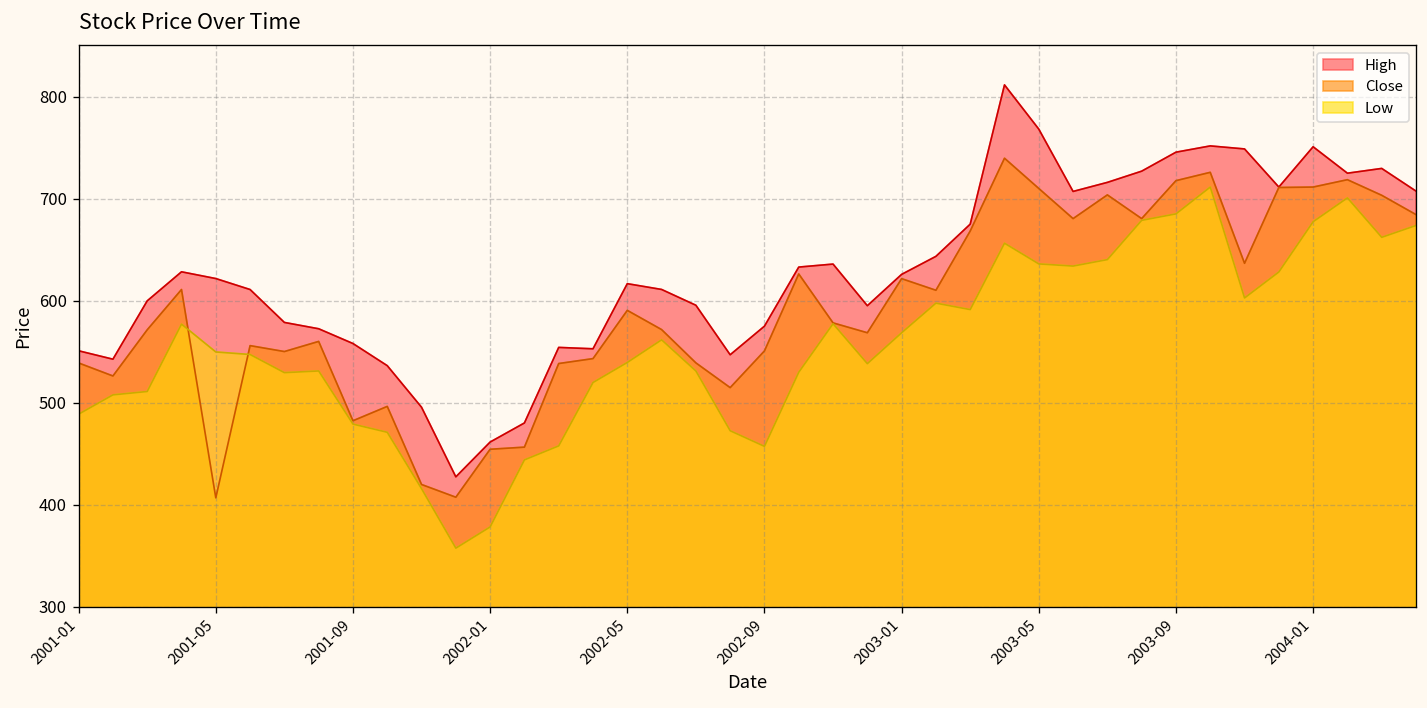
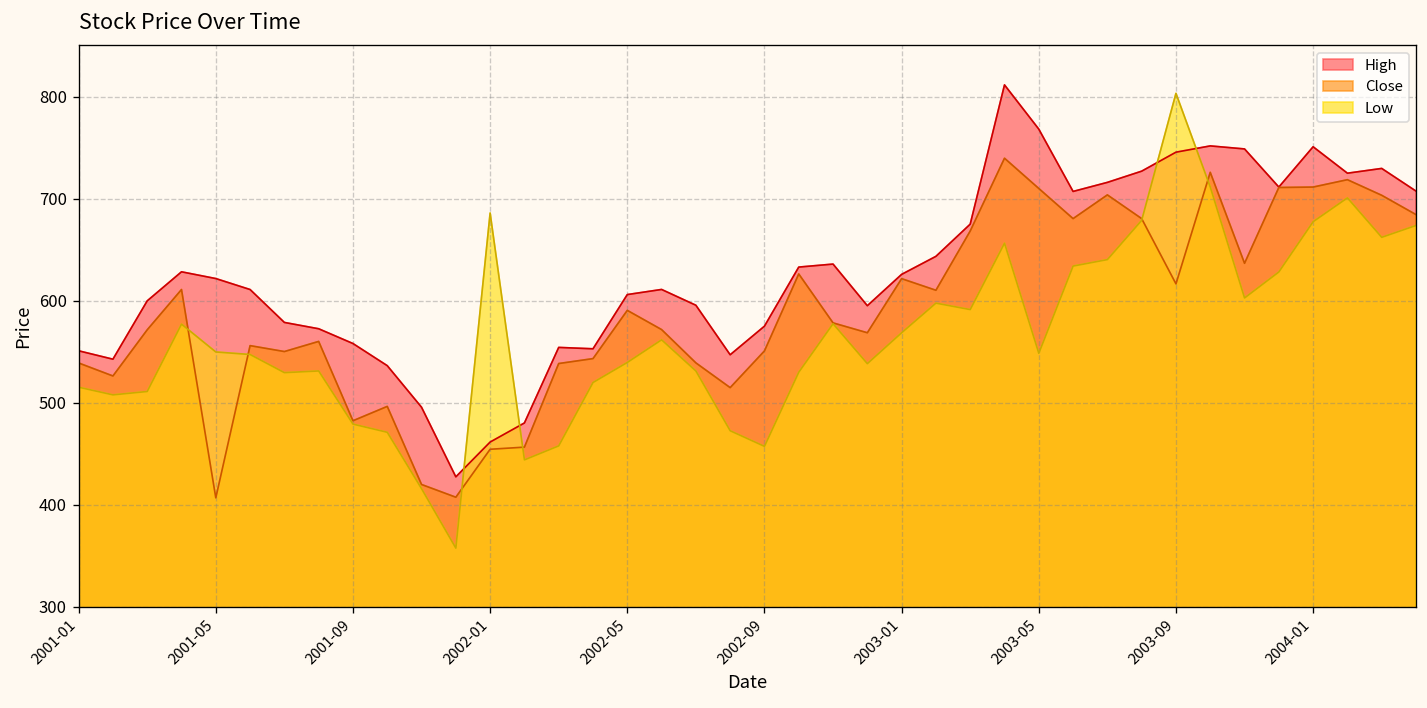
  {
    "High": {
      "2001-01": 550,
      "2001-05": 620,
      "2001-09": 560,
      "2002-01": 460,
-     "2002-05": 620,
+     "2002-05": 610,
      "2002-09": 580,
      "2003-01": 630,
      "2003-05": 770,
      "2003-09": 750,
      "2004-01": 750
    },
    "Close": {
      "2001-01": 540,
      "2001-05": 410,
      "2001-09": 480,
      "2002-01": 450,
      "2002-05": 590,
      "2002-09": 550,
      "2003-01": 620,
      "2003-05": 710,
-     "2003-09": 720,
+     "2003-09": 620,
      "2004-01": 710
    },
    "Low": {
-     "2001-01": 490,
+     "2001-01": 520,
      "2001-05": 550,
      "2001-09": 480,
-     "2002-01": 380,
+     "2002-01": 690,
      "2002-05": 540,
      "2002-09": 460,
      "2003-01": 570,
-     "2003-05": 640,
-     "2003-09": 690,
+     "2003-05": 550,
+     "2003-09": 800,
      "2004-01": 680
    }
  }
